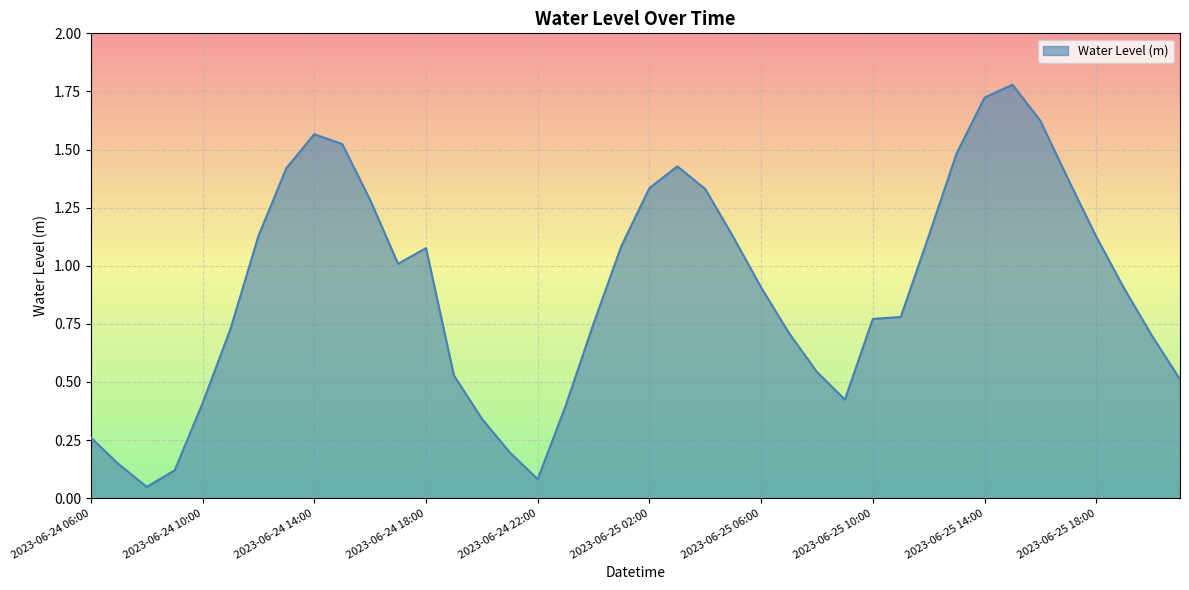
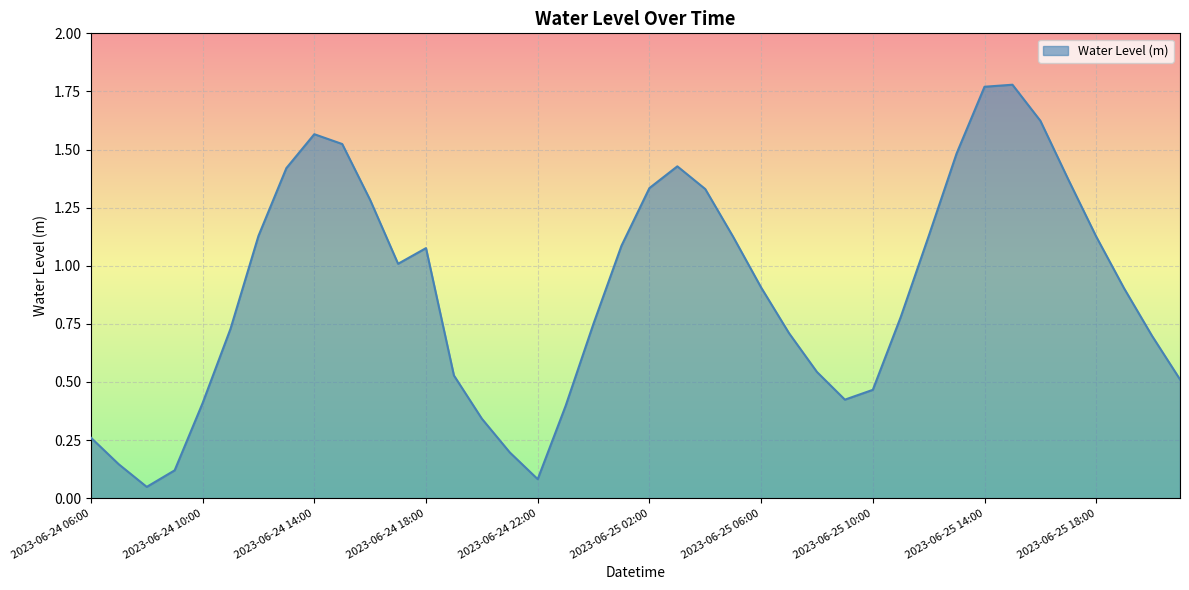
  {
    "2023-06-24 06:00": 0.26,
    "2023-06-24 10:00": 0.41,
    "2023-06-24 14:00": 1.57,
    "2023-06-24 18:00": 1.08,
    "2023-06-24 22:00": 0.08,
    "2023-06-25 02:00": 1.33,
    "2023-06-25 06:00": 0.91,
-   "2023-06-25 10:00": 0.77,
-   "2023-06-25 14:00": 1.72,
+   "2023-06-25 10:00": 0.47,
+   "2023-06-25 14:00": 1.77,
    "2023-06-25 18:00": 1.13
  }
